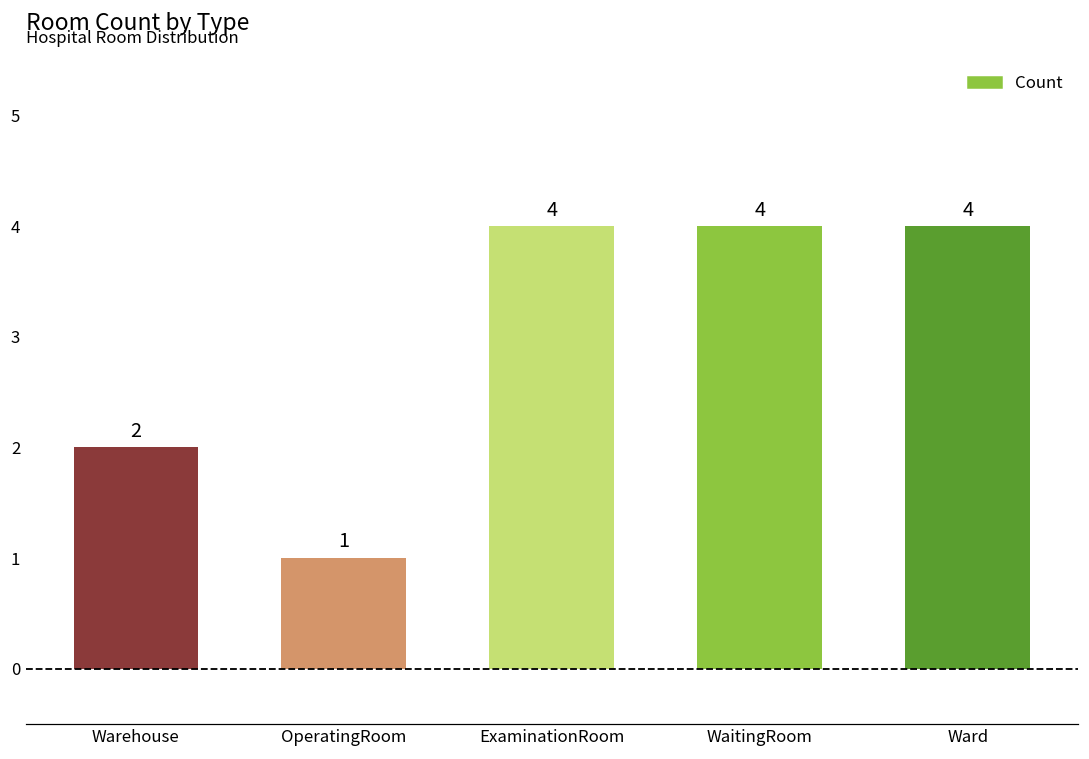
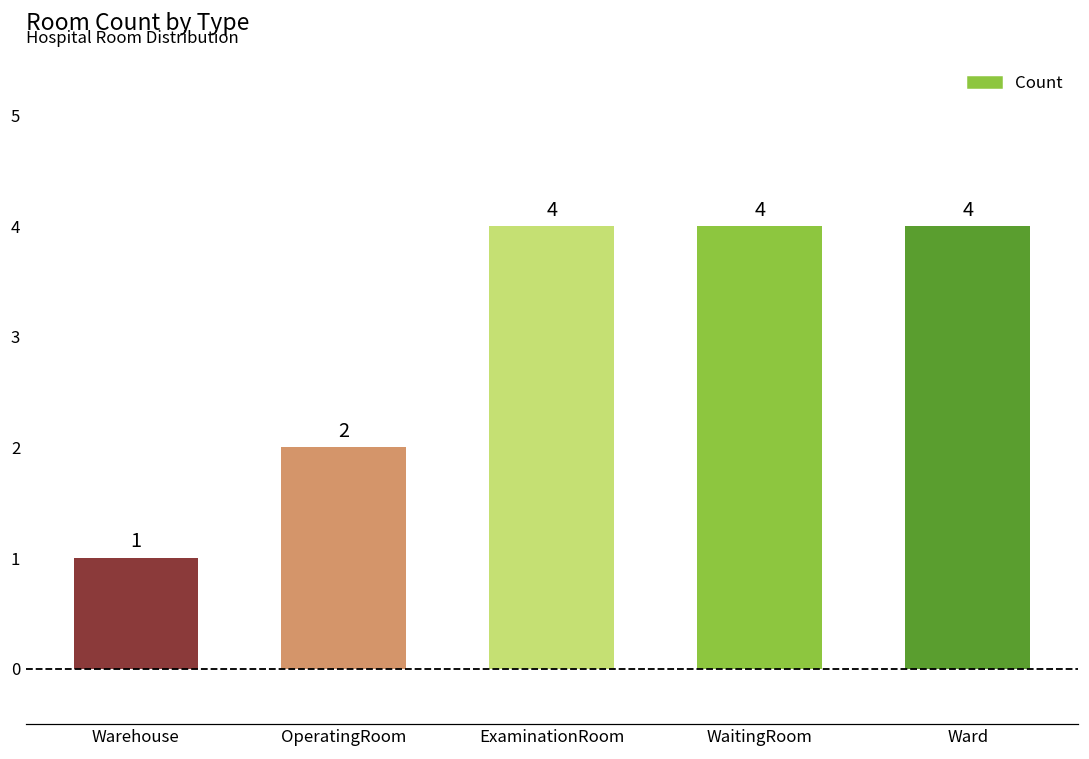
  {
-   "Warehouse": 2,
-   "OperatingRoom": 1,
+   "Warehouse": 1,
+   "OperatingRoom": 2,
    "ExaminationRoom": 4,
    "WaitingRoom": 4,
    "Ward": 4
  }
